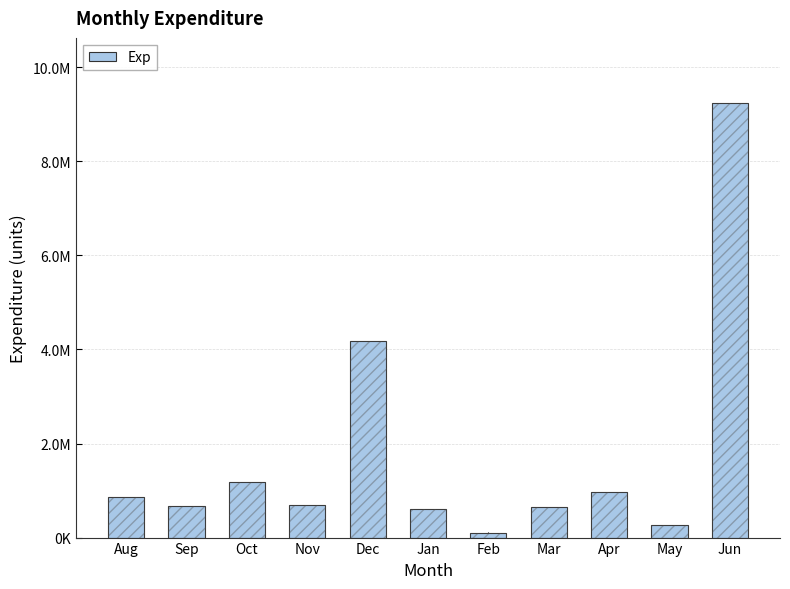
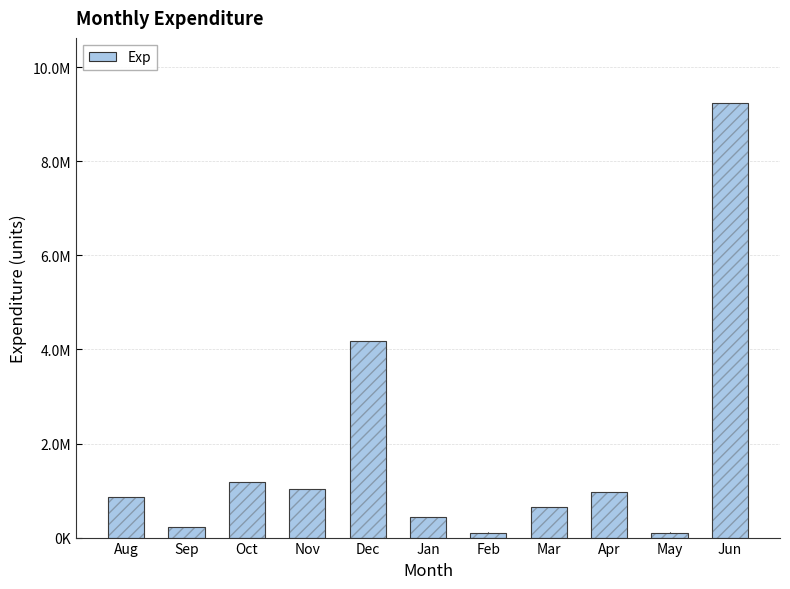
  {
    "Aug": 900000,
-   "Sep": 700000,
+   "Sep": 200000,
    "Oct": 1200000,
-   "Nov": 700000,
+   "Nov": 1000000,
    "Dec": 4200000,
-   "Jan": 600000,
+   "Jan": 400000,
    "Feb": 100000,
    "Mar": 600000,
    "Apr": 1000000,
-   "May": 300000,
+   "May": 100000,
    "Jun": 9200000
  }
